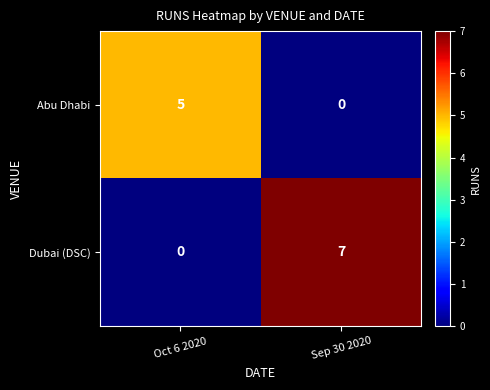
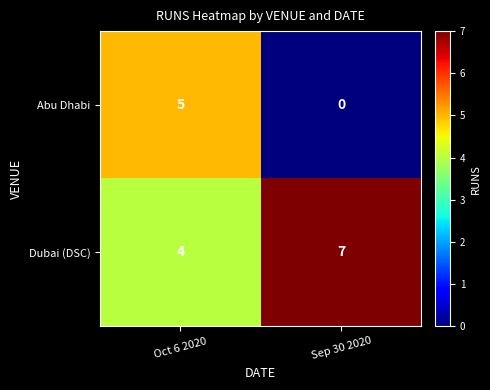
  {
    "Abu Dhabi": {
      "Oct 6 2020": 5,
      "Sep 30 2020": 0
    },
    "Dubai (DSC)": {
-     "Oct 6 2020": 0,
+     "Oct 6 2020": 4,
      "Sep 30 2020": 7
    }
  }
